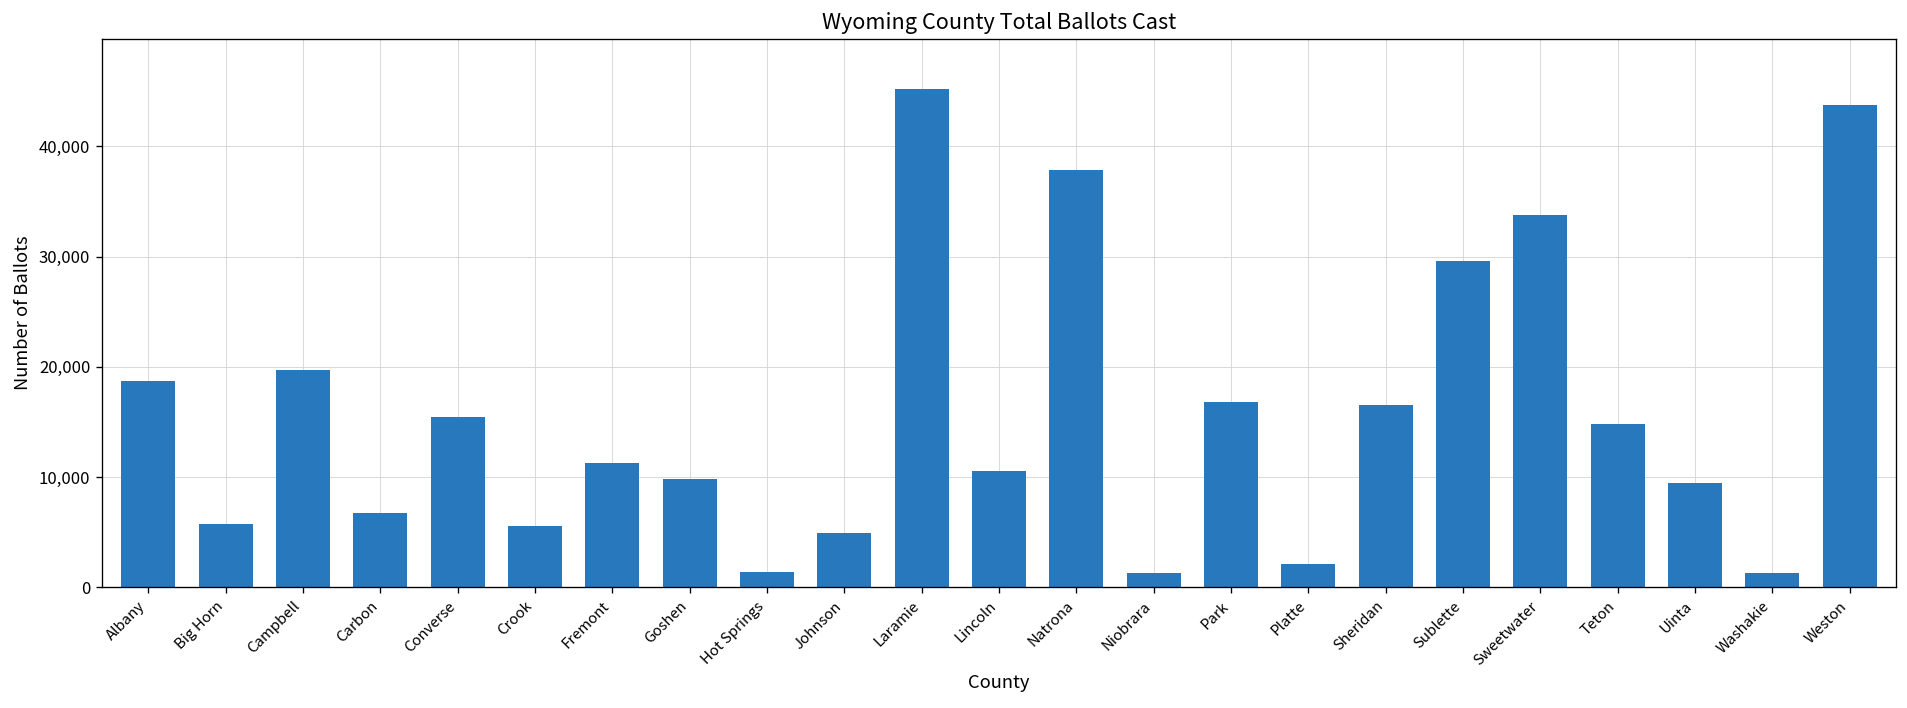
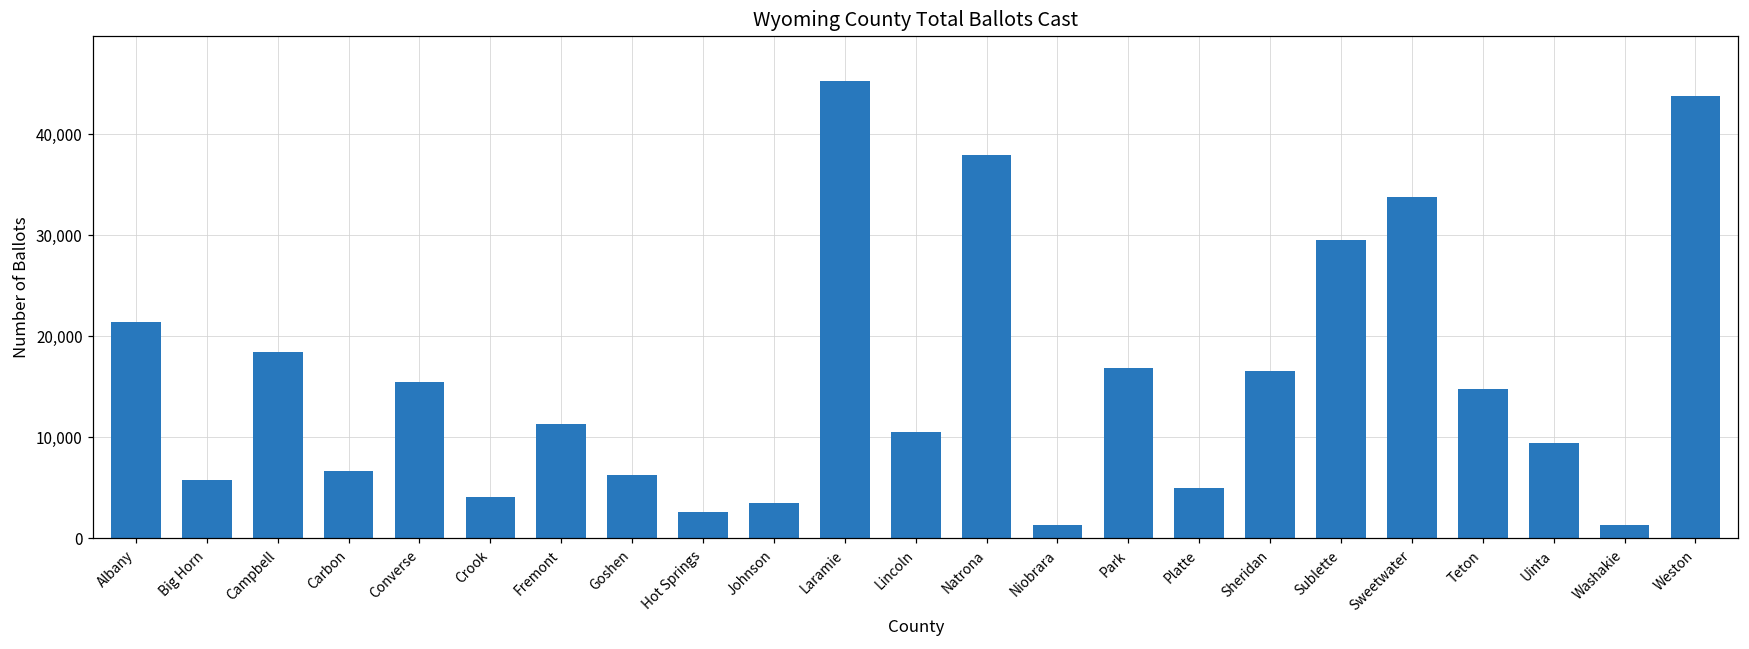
  {
-   "Albany": "19,000",
+   "Albany": "21,000",
    "Big Horn": "6,000",
-   "Campbell": "20,000",
+   "Campbell": "18,000",
    "Carbon": "7,000",
    "Converse": "15,000",
-   "Crook": "6,000",
+   "Crook": "4,000",
    "Fremont": "11,000",
-   "Goshen": "10,000",
-   "Hot Springs": "1,000",
-   "Johnson": "5,000",
+   "Goshen": "6,000",
+   "Hot Springs": "3,000",
+   "Johnson": "3,000",
    "Laramie": "45,000",
    "Lincoln": "11,000",
    "Natrona": "38,000",
    "Niobrara": "1,000",
    "Park": "17,000",
-   "Platte": "2,000",
+   "Platte": "5,000",
    "Sheridan": "17,000",
    "Sublette": "30,000",
    "Sweetwater": "34,000",
    "Teton": "15,000",
    "Uinta": "9,000",
    "Washakie": "1,000",
    "Weston": "44,000"
  }
